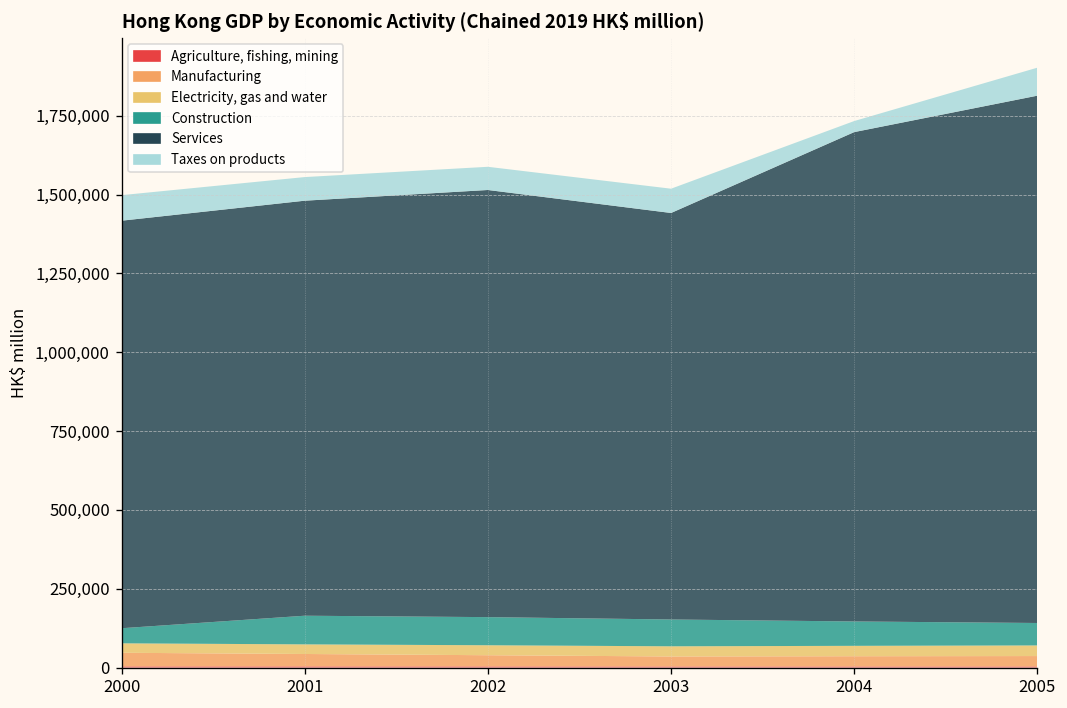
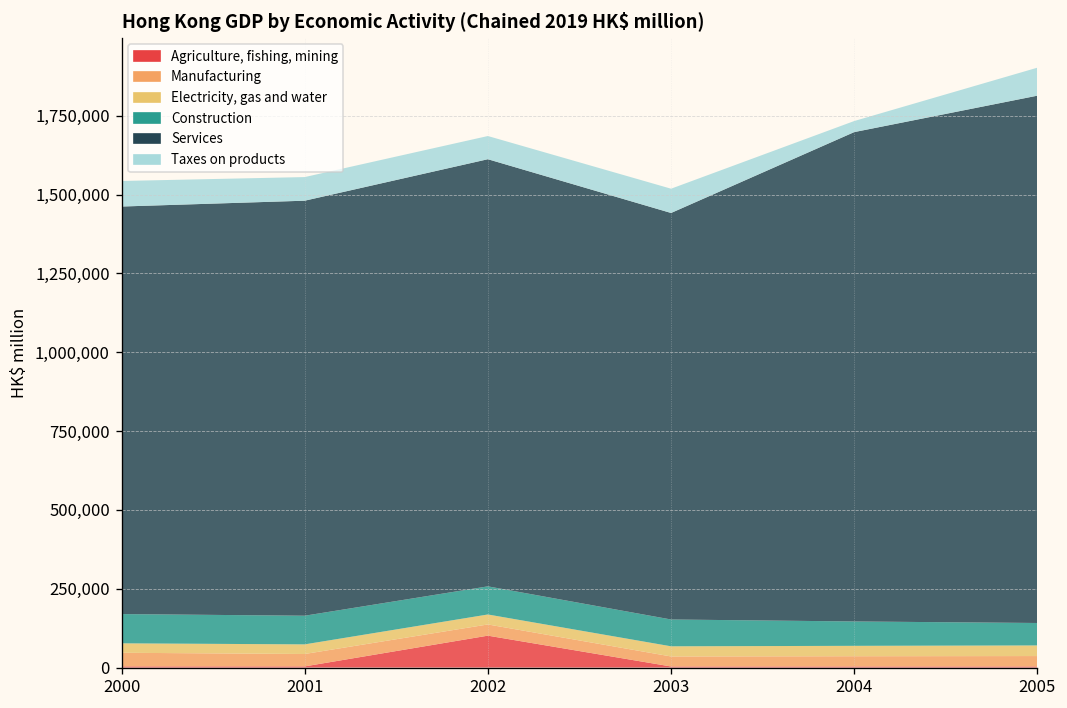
  {
    "Agriculture, fishing, mining": {
-     "2002": "0"
+     "2002": "100,000"
    },
    "Construction": {
-     "2000": "50,000",
+     "2000": "90,000",
      "2001": "90,000",
      "2002": "90,000",
      "2003": "90,000",
      "2004": "80,000",
      "2005": "70,000"
    },
    "Services": {
      "2000": "1,290,000",
      "2001": "1,320,000",
      "2002": "1,350,000",
      "2003": "1,290,000",
      "2004": "1,550,000",
      "2005": "1,670,000"
    },
    "Taxes on products": {
      "2000": "80,000",
      "2001": "70,000",
      "2002": "70,000",
      "2003": "80,000",
      "2004": "40,000",
      "2005": "90,000"
    }
  }
